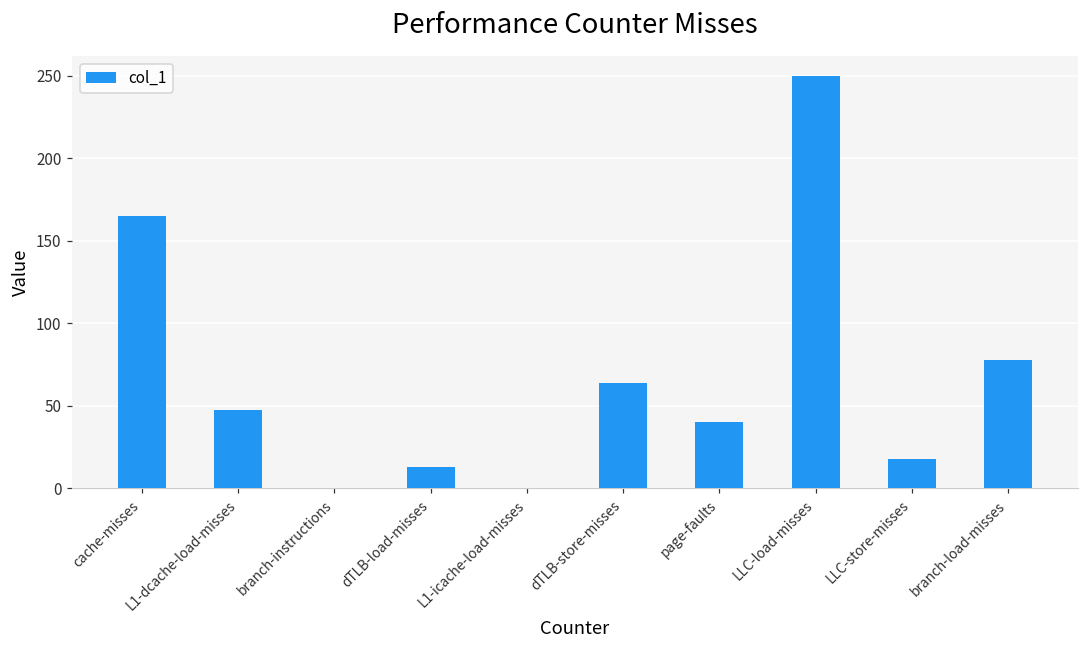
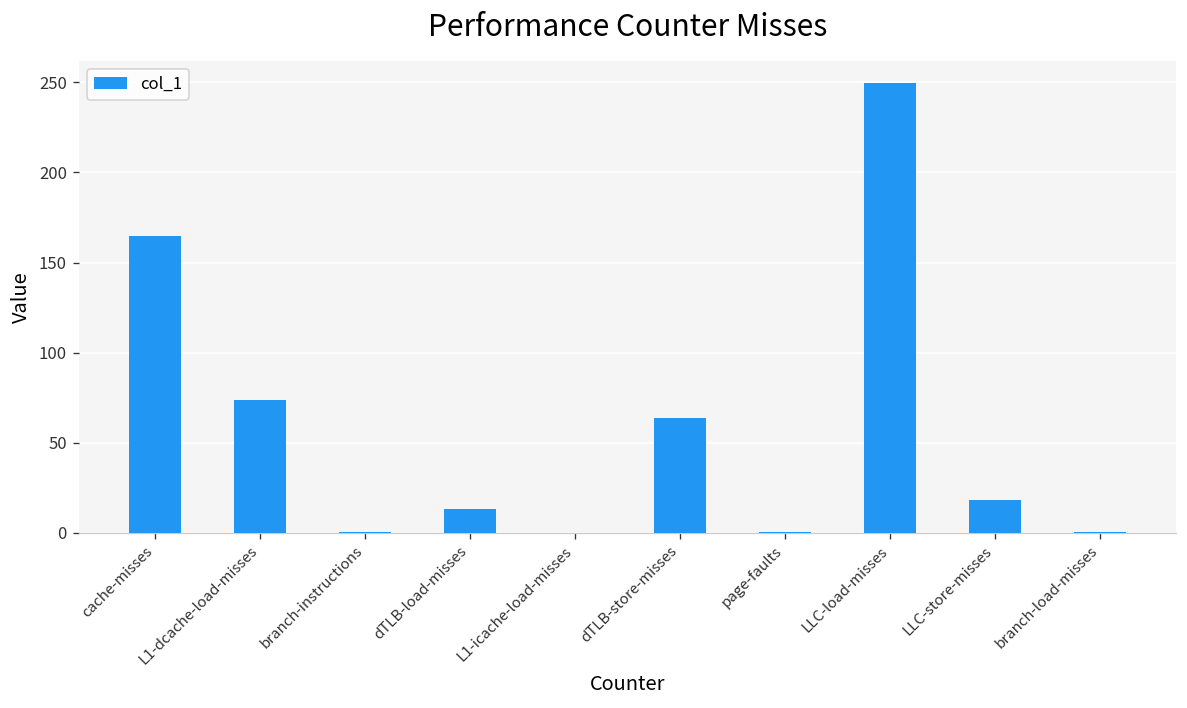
  {
    "cache-misses": 165,
-   "L1-dcache-load-misses": 47,
+   "L1-dcache-load-misses": 73,
    "dTLB-load-misses": 13,
    "dTLB-store-misses": 64,
-   "page-faults": 40,
+   "page-faults": 0,
    "LLC-load-misses": 249,
    "LLC-store-misses": 18,
-   "branch-load-misses": 78
+   "branch-load-misses": 0
  }
